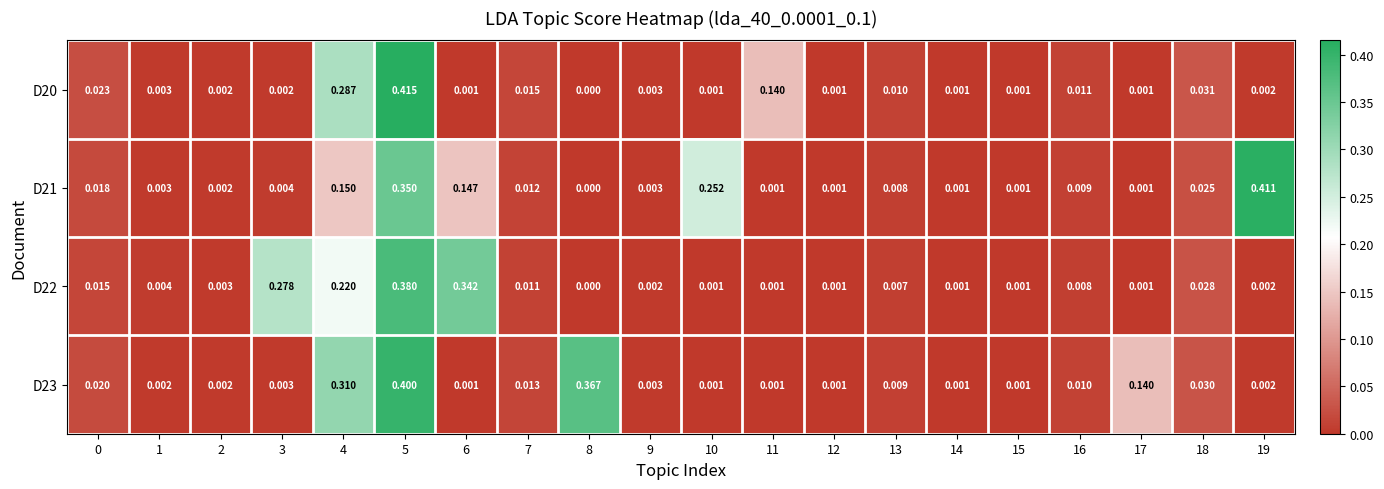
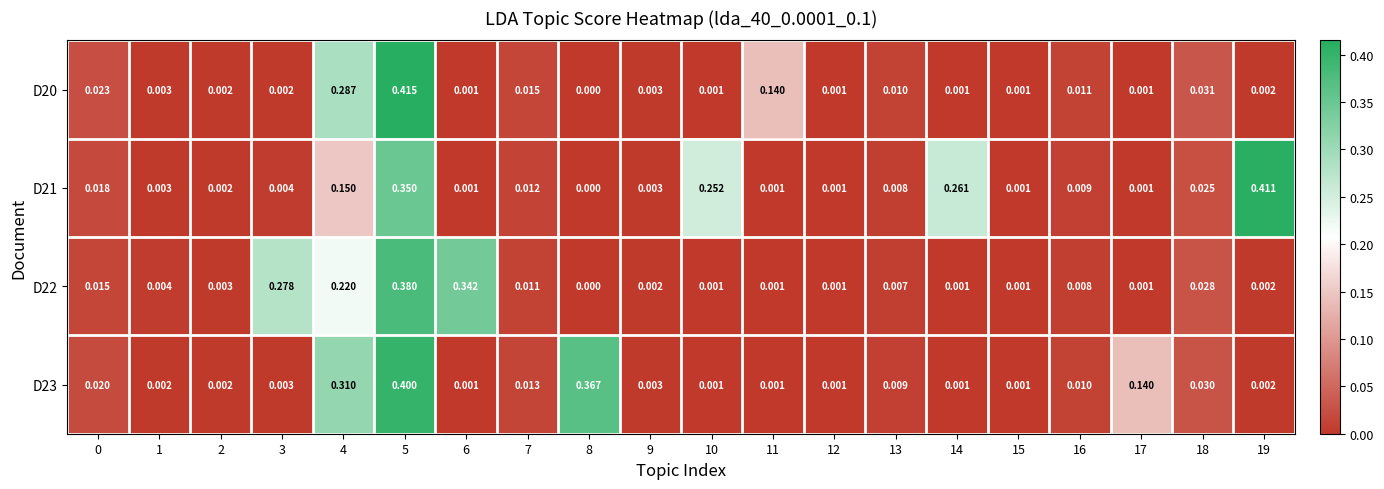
  {
    "D20": {
      "0": 0.023,
      "1": 0.003,
      "2": 0.002,
      "3": 0.002,
      "4": 0.287,
      "5": 0.415,
      "6": 0.001,
      "7": 0.015,
      "8": 0.000,
      "9": 0.003,
      "10": 0.001,
      "11": 0.140,
      "12": 0.001,
      "13": 0.010,
      "14": 0.001,
      "15": 0.001,
      "16": 0.011,
      "17": 0.001,
      "18": 0.031,
      "19": 0.002
    },
    "D21": {
      "0": 0.018,
      "1": 0.003,
      "2": 0.002,
      "3": 0.004,
      "4": 0.150,
      "5": 0.350,
-     "6": 0.147,
+     "6": 0.001,
      "7": 0.012,
      "8": 0.000,
      "9": 0.003,
      "10": 0.252,
      "11": 0.001,
      "12": 0.001,
      "13": 0.008,
-     "14": 0.001,
+     "14": 0.261,
      "15": 0.001,
      "16": 0.009,
      "17": 0.001,
      "18": 0.025,
      "19": 0.411
    },
    "D22": {
      "0": 0.015,
      "1": 0.004,
      "2": 0.003,
      "3": 0.278,
      "4": 0.220,
      "5": 0.380,
      "6": 0.342,
      "7": 0.011,
      "8": 0.000,
      "9": 0.002,
      "10": 0.001,
      "11": 0.001,
      "12": 0.001,
      "13": 0.007,
      "14": 0.001,
      "15": 0.001,
      "16": 0.008,
      "17": 0.001,
      "18": 0.028,
      "19": 0.002
    },
    "D23": {
      "0": 0.020,
      "1": 0.002,
      "2": 0.002,
      "3": 0.003,
      "4": 0.310,
      "5": 0.400,
      "6": 0.001,
      "7": 0.013,
      "8": 0.367,
      "9": 0.003,
      "10": 0.001,
      "11": 0.001,
      "12": 0.001,
      "13": 0.009,
      "14": 0.001,
      "15": 0.001,
      "16": 0.010,
      "17": 0.140,
      "18": 0.030,
      "19": 0.002
    }
  }
